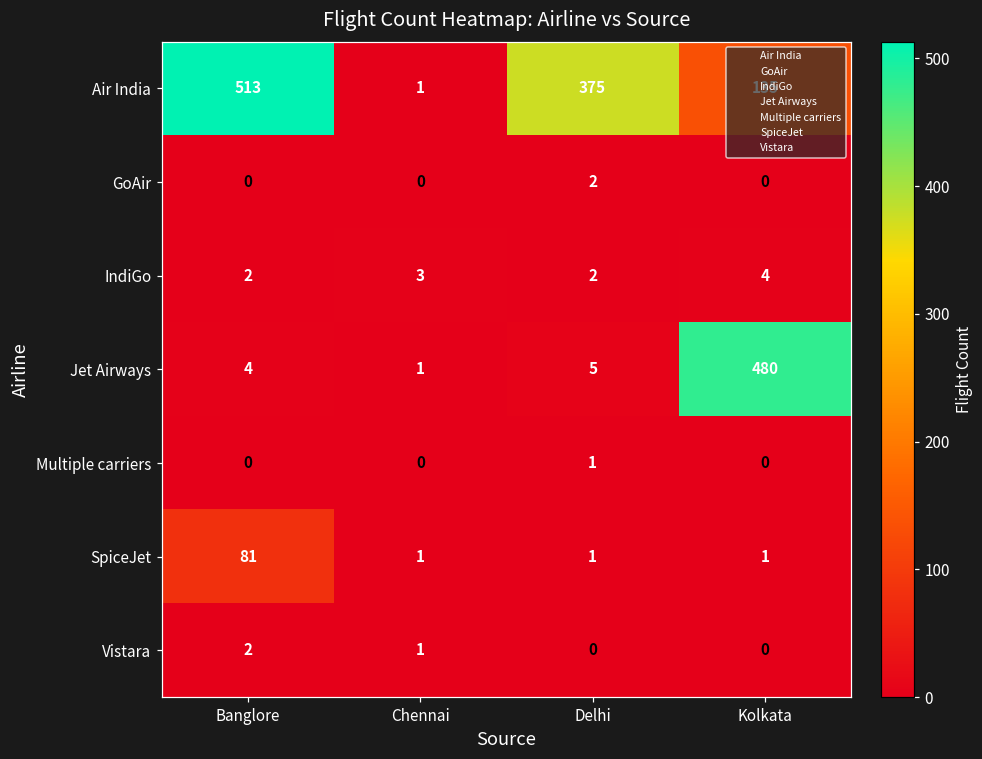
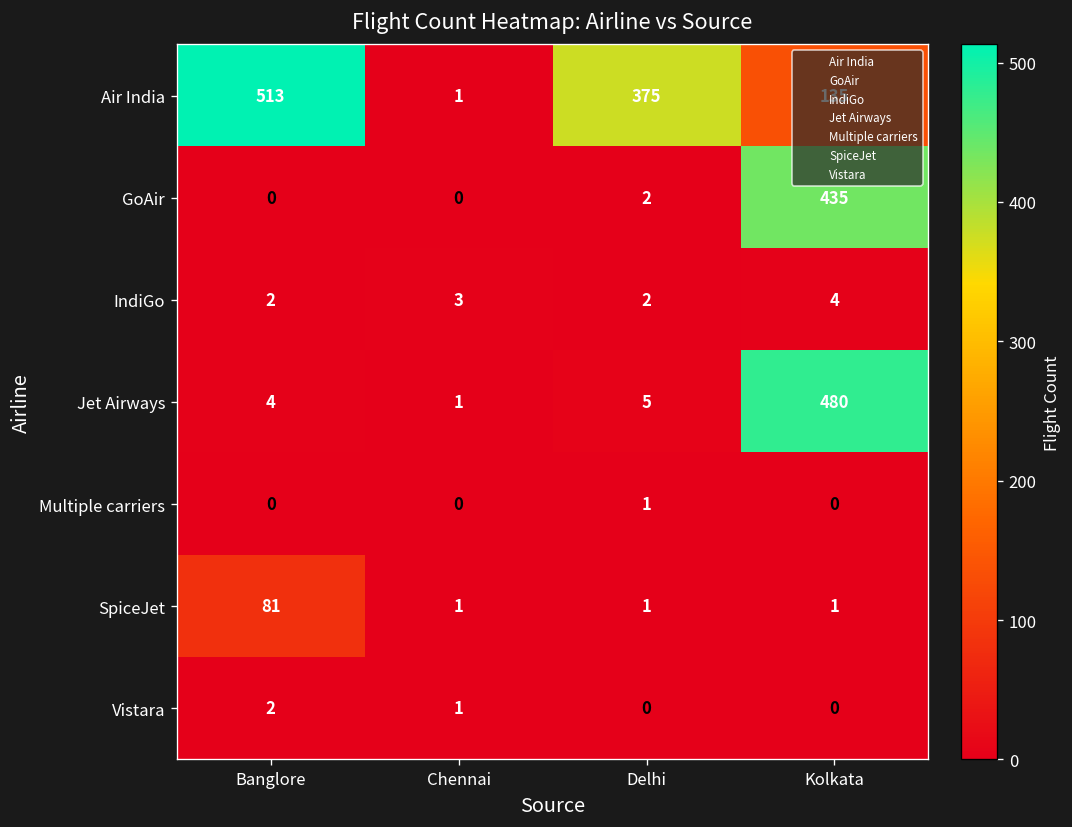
  {
    "Air India": {
      "Banglore": 513,
      "Chennai": 1,
      "Delhi": 375
    },
    "GoAir": {
      "Banglore": 0,
      "Chennai": 0,
      "Delhi": 2,
-     "Kolkata": 0
+     "Kolkata": 435
    },
    "IndiGo": {
      "Banglore": 2,
      "Chennai": 3,
      "Delhi": 2,
      "Kolkata": 4
    },
    "Jet Airways": {
      "Banglore": 4,
      "Chennai": 1,
      "Delhi": 5,
      "Kolkata": 480
    },
    "Multiple carriers": {
      "Banglore": 0,
      "Chennai": 0,
      "Delhi": 1,
      "Kolkata": 0
    },
    "SpiceJet": {
      "Banglore": 81,
      "Chennai": 1,
      "Delhi": 1,
      "Kolkata": 1
    },
    "Vistara": {
      "Banglore": 2,
      "Chennai": 1,
      "Delhi": 0,
      "Kolkata": 0
    }
  }
